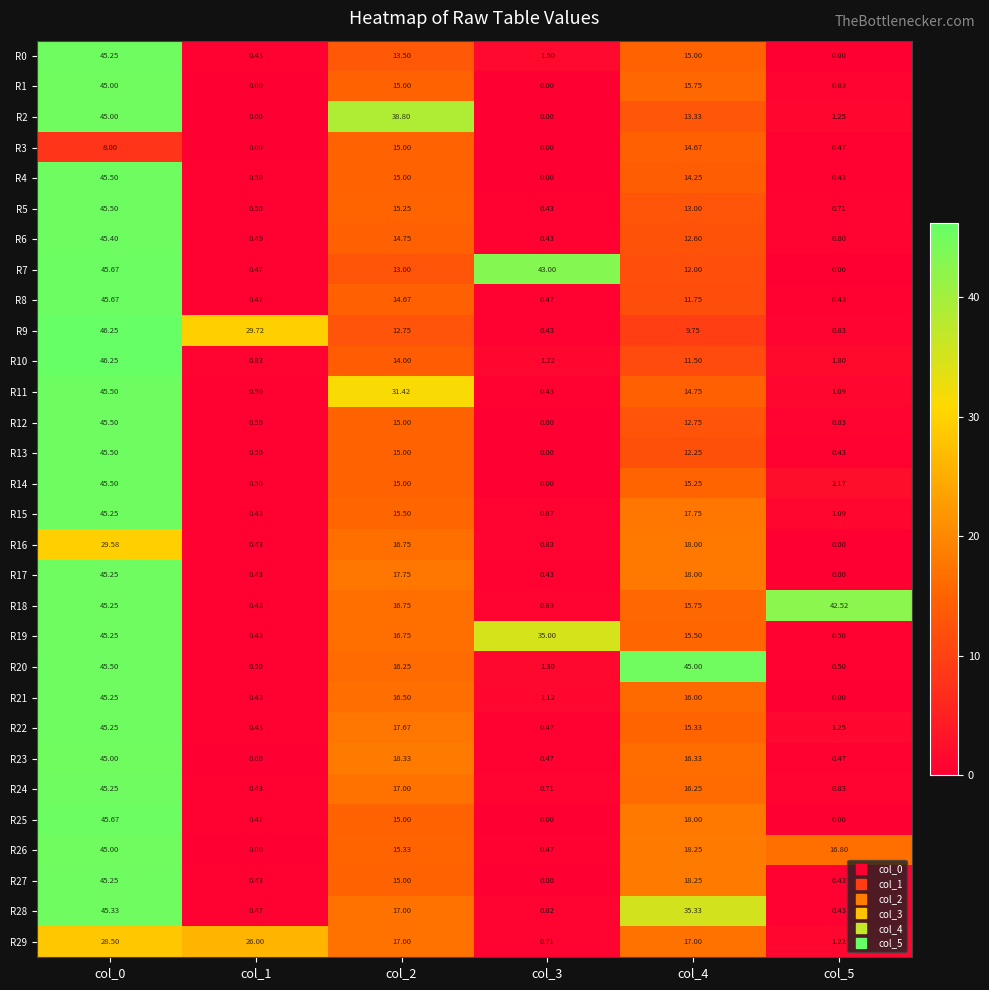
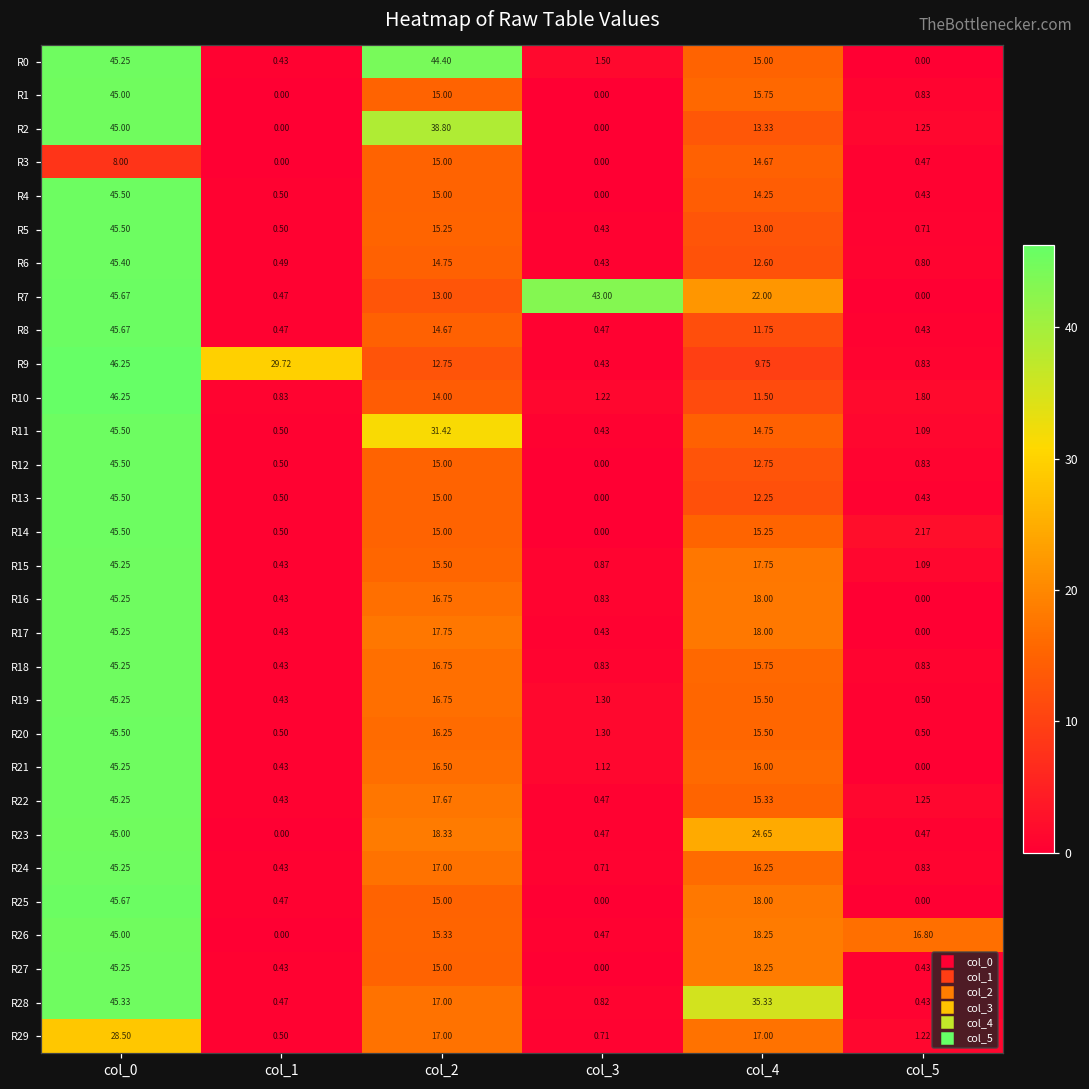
  {
    "R0": {
      "col_0": 45.25,
      "col_1": 0.43,
-     "col_2": 13.50,
+     "col_2": 44.40,
      "col_3": 1.50,
      "col_4": 15.00,
      "col_5": 0.00
    },
    "R1": {
      "col_0": 45.00,
      "col_1": 0.00,
      "col_2": 15.00,
      "col_3": 0.00,
      "col_4": 15.75,
      "col_5": 0.83
    },
    "R2": {
      "col_0": 45.00,
      "col_1": 0.00,
      "col_2": 38.80,
      "col_3": 0.00,
      "col_4": 13.33,
      "col_5": 1.25
    },
    "R3": {
      "col_0": 8.00,
      "col_1": 0.00,
      "col_2": 15.00,
      "col_3": 0.00,
      "col_4": 14.67,
      "col_5": 0.47
    },
    "R4": {
      "col_0": 45.50,
      "col_1": 0.50,
      "col_2": 15.00,
      "col_3": 0.00,
      "col_4": 14.25,
      "col_5": 0.43
    },
    "R5": {
      "col_0": 45.50,
      "col_1": 0.50,
      "col_2": 15.25,
      "col_3": 0.43,
      "col_4": 13.00,
      "col_5": 0.71
    },
    "R6": {
      "col_0": 45.40,
      "col_1": 0.49,
      "col_2": 14.75,
      "col_3": 0.43,
      "col_4": 12.60,
      "col_5": 0.80
    },
    "R7": {
      "col_0": 45.67,
      "col_1": 0.47,
      "col_2": 13.00,
      "col_3": 43.00,
-     "col_4": 12.00,
+     "col_4": 22.00,
      "col_5": 0.00
    },
    "R8": {
      "col_0": 45.67,
      "col_1": 0.47,
      "col_2": 14.67,
      "col_3": 0.47,
      "col_4": 11.75,
      "col_5": 0.43
    },
    "R9": {
      "col_0": 46.25,
      "col_1": 29.72,
      "col_2": 12.75,
      "col_3": 0.43,
      "col_4": 9.75,
      "col_5": 0.83
    },
    "R10": {
      "col_0": 46.25,
      "col_1": 0.83,
      "col_2": 14.00,
      "col_3": 1.22,
      "col_4": 11.50,
      "col_5": 1.80
    },
    "R11": {
      "col_0": 45.50,
      "col_1": 0.50,
      "col_2": 31.42,
      "col_3": 0.43,
      "col_4": 14.75,
      "col_5": 1.09
    },
    "R12": {
      "col_0": 45.50,
      "col_1": 0.50,
      "col_2": 15.00,
      "col_3": 0.00,
      "col_4": 12.75,
      "col_5": 0.83
    },
    "R13": {
      "col_0": 45.50,
      "col_1": 0.50,
      "col_2": 15.00,
      "col_3": 0.00,
      "col_4": 12.25,
      "col_5": 0.43
    },
    "R14": {
      "col_0": 45.50,
      "col_1": 0.50,
      "col_2": 15.00,
      "col_3": 0.00,
      "col_4": 15.25,
      "col_5": 2.17
    },
    "R15": {
      "col_0": 45.25,
      "col_1": 0.43,
      "col_2": 15.50,
      "col_3": 0.87,
      "col_4": 17.75,
      "col_5": 1.09
    },
    "R16": {
-     "col_0": 29.58,
+     "col_0": 45.25,
      "col_1": 0.43,
      "col_2": 16.75,
      "col_3": 0.83,
      "col_4": 18.00,
      "col_5": 0.00
    },
    "R17": {
      "col_0": 45.25,
      "col_1": 0.43,
      "col_2": 17.75,
      "col_3": 0.43,
      "col_4": 18.00,
      "col_5": 0.00
    },
    "R18": {
      "col_0": 45.25,
      "col_1": 0.43,
      "col_2": 16.75,
      "col_3": 0.83,
      "col_4": 15.75,
-     "col_5": 42.52
+     "col_5": 0.83
    },
    "R19": {
      "col_0": 45.25,
      "col_1": 0.43,
      "col_2": 16.75,
-     "col_3": 35.00,
+     "col_3": 1.30,
      "col_4": 15.50,
      "col_5": 0.50
    },
    "R20": {
      "col_0": 45.50,
      "col_1": 0.50,
      "col_2": 16.25,
      "col_3": 1.30,
-     "col_4": 45.00,
+     "col_4": 15.50,
      "col_5": 0.50
    },
    "R21": {
      "col_0": 45.25,
      "col_1": 0.43,
      "col_2": 16.50,
      "col_3": 1.12,
      "col_4": 16.00,
      "col_5": 0.00
    },
    "R22": {
      "col_0": 45.25,
      "col_1": 0.43,
      "col_2": 17.67,
      "col_3": 0.47,
      "col_4": 15.33,
      "col_5": 1.25
    },
    "R23": {
      "col_0": 45.00,
      "col_1": 0.00,
      "col_2": 18.33,
      "col_3": 0.47,
-     "col_4": 16.33,
+     "col_4": 24.65,
      "col_5": 0.47
    },
    "R24": {
      "col_0": 45.25,
      "col_1": 0.43,
      "col_2": 17.00,
      "col_3": 0.71,
      "col_4": 16.25,
      "col_5": 0.83
    },
    "R25": {
      "col_0": 45.67,
      "col_1": 0.47,
      "col_2": 15.00,
      "col_3": 0.00,
      "col_4": 18.00,
      "col_5": 0.00
    },
    "R26": {
      "col_0": 45.00,
      "col_1": 0.00,
      "col_2": 15.33,
      "col_3": 0.47,
      "col_4": 18.25,
      "col_5": 16.80
    },
    "R27": {
      "col_0": 45.25,
      "col_1": 0.43,
      "col_2": 15.00,
      "col_3": 0.00,
      "col_4": 18.25,
      "col_5": 0.43
    },
    "R28": {
      "col_0": 45.33,
      "col_1": 0.47,
      "col_2": 17.00,
      "col_3": 0.82,
      "col_4": 35.33,
      "col_5": 0.43
    },
    "R29": {
      "col_0": 28.50,
-     "col_1": 26.00,
+     "col_1": 0.50,
      "col_2": 17.00,
      "col_3": 0.71,
      "col_4": 17.00,
      "col_5": 1.22
    }
  }
